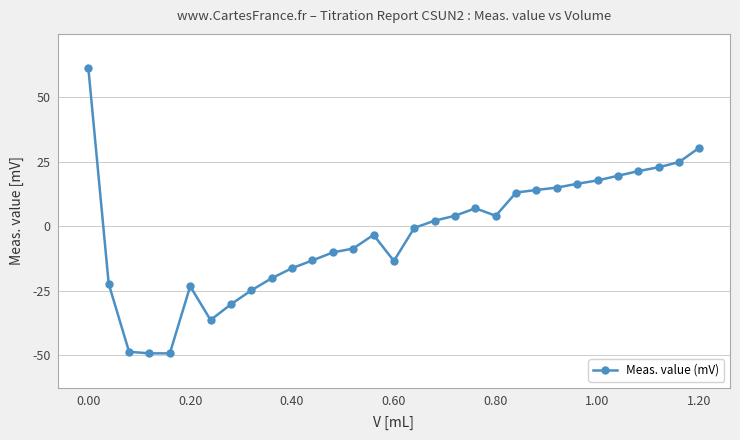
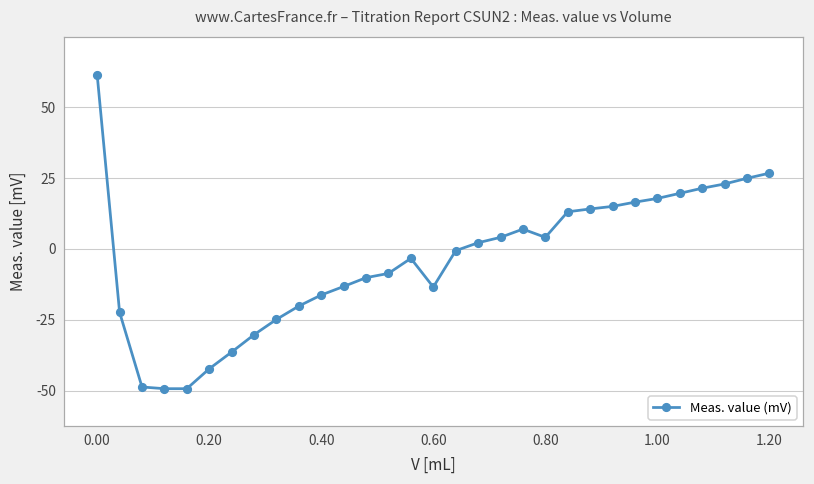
  {
    "0.00": 61,
-   "0.20": -23,
+   "0.20": -42,
    "0.40": -16,
    "0.60": -13,
    "0.80": 4,
    "1.00": 18,
-   "1.20": 31
+   "1.20": 27
  }
